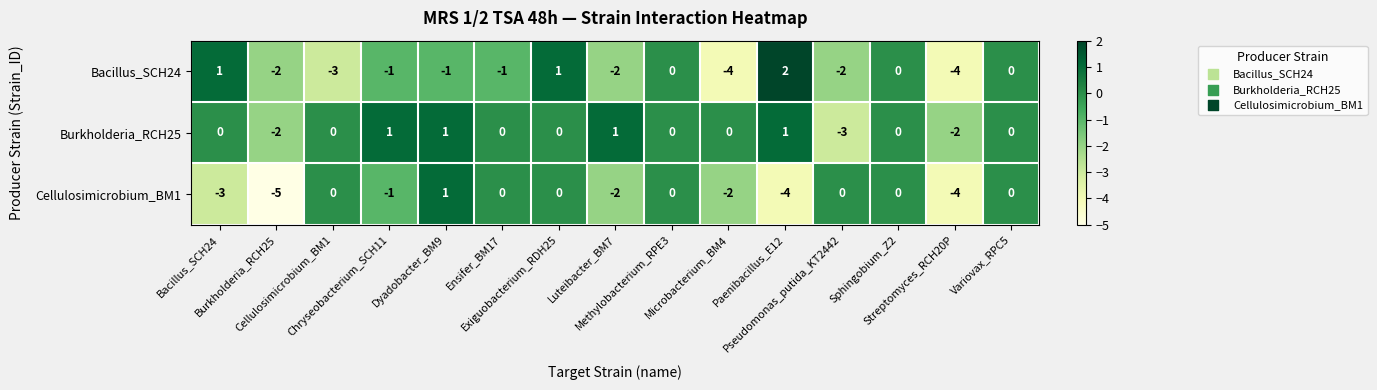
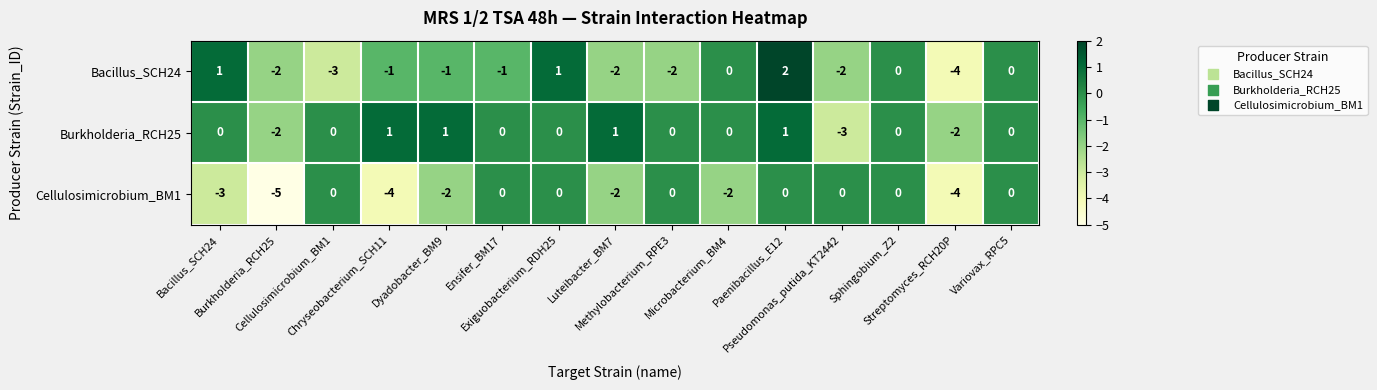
  {
    "Bacillus_SCH24": {
      "Bacillus_SCH24": 1,
      "Burkholderia_RCH25": -2,
      "Cellulosimicrobium_BM1": -3,
      "Chryseobacterium_SCH11": -1,
      "Dyadobacter_BM9": -1,
      "Ensifer_BM17": -1,
      "Exiguobacterium_RDH25": 1,
      "Luteibacter_BM7": -2,
-     "Methylobacterium_RPE3": 0,
-     "Microbacterium_BM4": -4,
+     "Methylobacterium_RPE3": -2,
+     "Microbacterium_BM4": 0,
      "Paenibacillus_E12": 2,
      "Pseudomonas_putida_KT2442": -2,
      "Sphingobium_Z2": 0,
      "Streptomyces_RCH20P": -4,
      "Variovax_RPC5": 0
    },
    "Burkholderia_RCH25": {
      "Bacillus_SCH24": 0,
      "Burkholderia_RCH25": -2,
      "Cellulosimicrobium_BM1": 0,
      "Chryseobacterium_SCH11": 1,
      "Dyadobacter_BM9": 1,
      "Ensifer_BM17": 0,
      "Exiguobacterium_RDH25": 0,
      "Luteibacter_BM7": 1,
      "Methylobacterium_RPE3": 0,
      "Microbacterium_BM4": 0,
      "Paenibacillus_E12": 1,
      "Pseudomonas_putida_KT2442": -3,
      "Sphingobium_Z2": 0,
      "Streptomyces_RCH20P": -2,
      "Variovax_RPC5": 0
    },
    "Cellulosimicrobium_BM1": {
      "Bacillus_SCH24": -3,
      "Burkholderia_RCH25": -5,
      "Cellulosimicrobium_BM1": 0,
-     "Chryseobacterium_SCH11": -1,
-     "Dyadobacter_BM9": 1,
+     "Chryseobacterium_SCH11": -4,
+     "Dyadobacter_BM9": -2,
      "Ensifer_BM17": 0,
      "Exiguobacterium_RDH25": 0,
      "Luteibacter_BM7": -2,
      "Methylobacterium_RPE3": 0,
      "Microbacterium_BM4": -2,
-     "Paenibacillus_E12": -4,
+     "Paenibacillus_E12": 0,
      "Pseudomonas_putida_KT2442": 0,
      "Sphingobium_Z2": 0,
      "Streptomyces_RCH20P": -4,
      "Variovax_RPC5": 0
    }
  }
